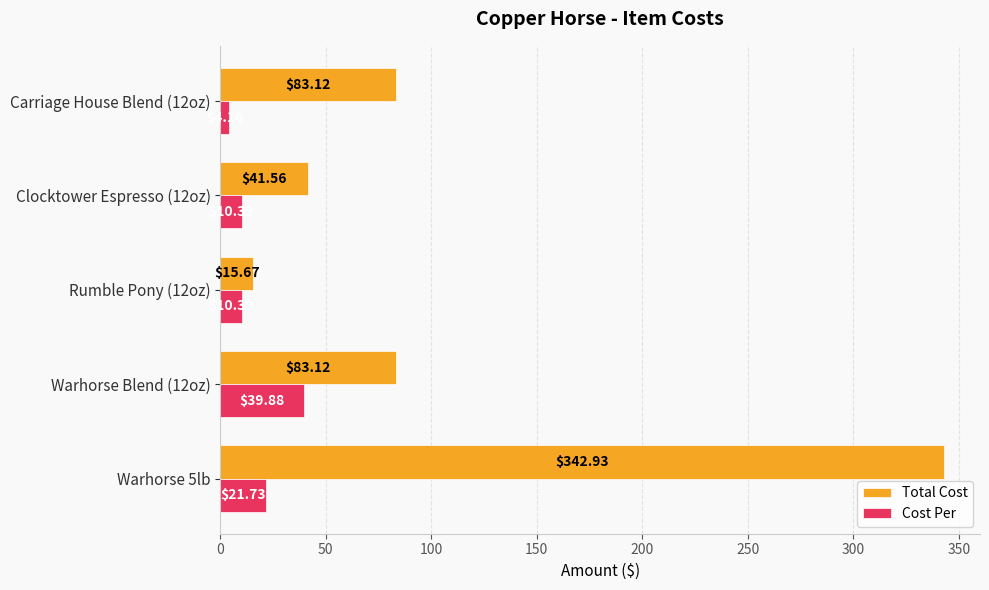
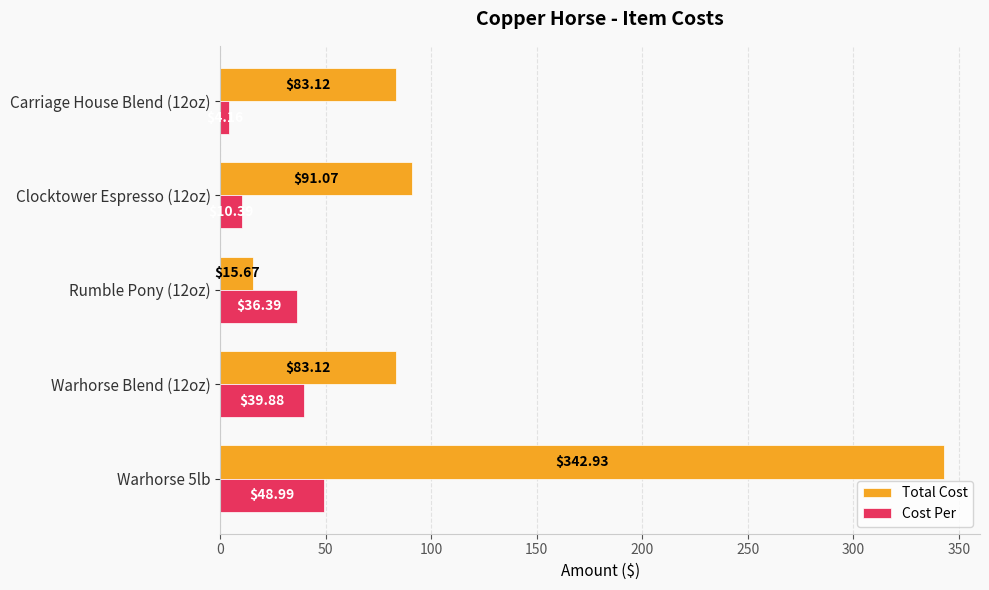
  {
    "Total Cost": {
      "Carriage House Blend (12oz)": "$83.12",
-     "Clocktower Espresso (12oz)": "$41.56",
+     "Clocktower Espresso (12oz)": "$91.07",
      "Rumble Pony (12oz)": "$15.67",
      "Warhorse Blend (12oz)": "$83.12",
      "Warhorse 5lb": "$342.93"
    },
    "Cost Per": {
-     "Rumble Pony (12oz)": "10",
+     "Rumble Pony (12oz)": "36",
      "Warhorse Blend (12oz)": "$39.88",
-     "Warhorse 5lb": "$21.73"
+     "Warhorse 5lb": "$48.99"
    }
  }
